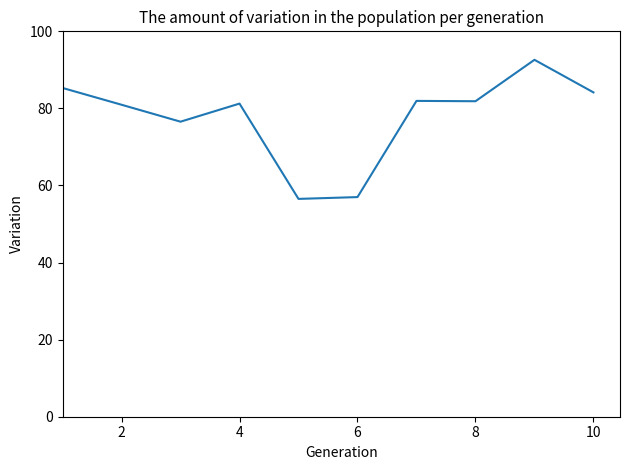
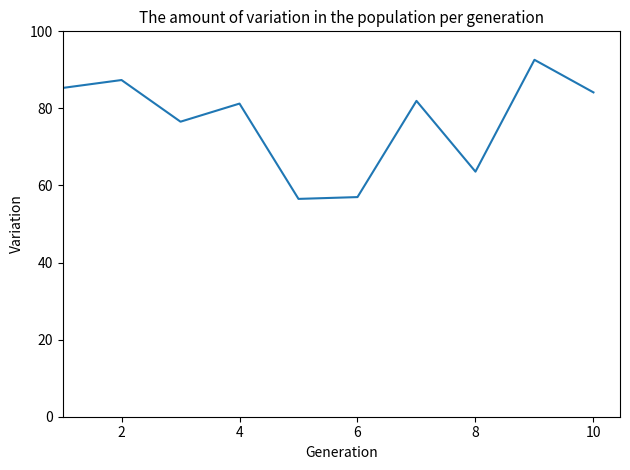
  {
-   "2": 81,
+   "2": 87,
    "4": 81,
    "6": 57,
-   "8": 82,
+   "8": 64,
    "10": 84
  }
